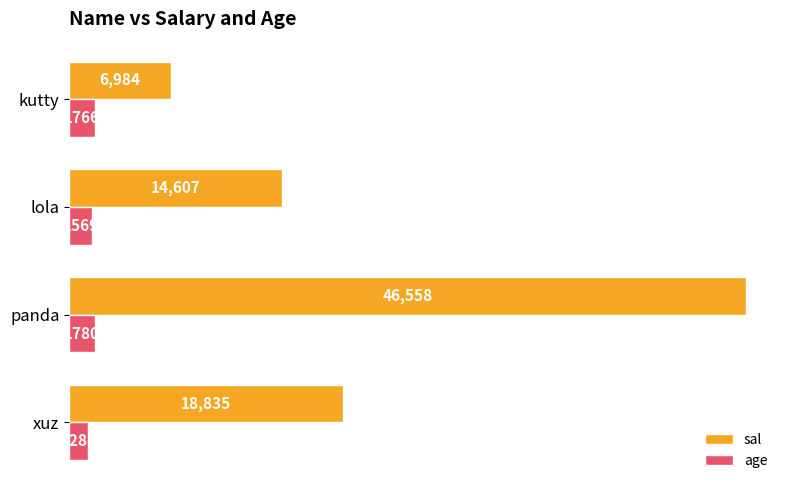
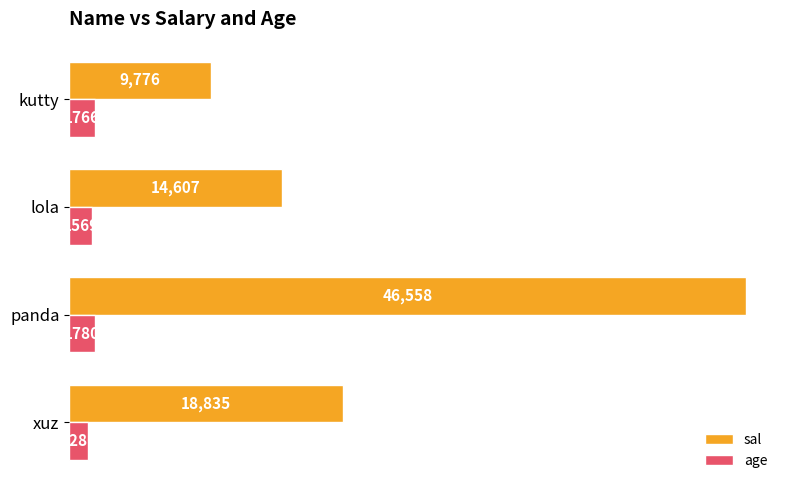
  {
    "sal": {
-     "kutty": "6,984",
+     "kutty": "9,776",
      "lola": "14,607",
      "panda": "46,558",
      "xuz": "18,835"
    },
    "age": {
      "kutty": "1766",
      "panda": "1780"
    }
  }
